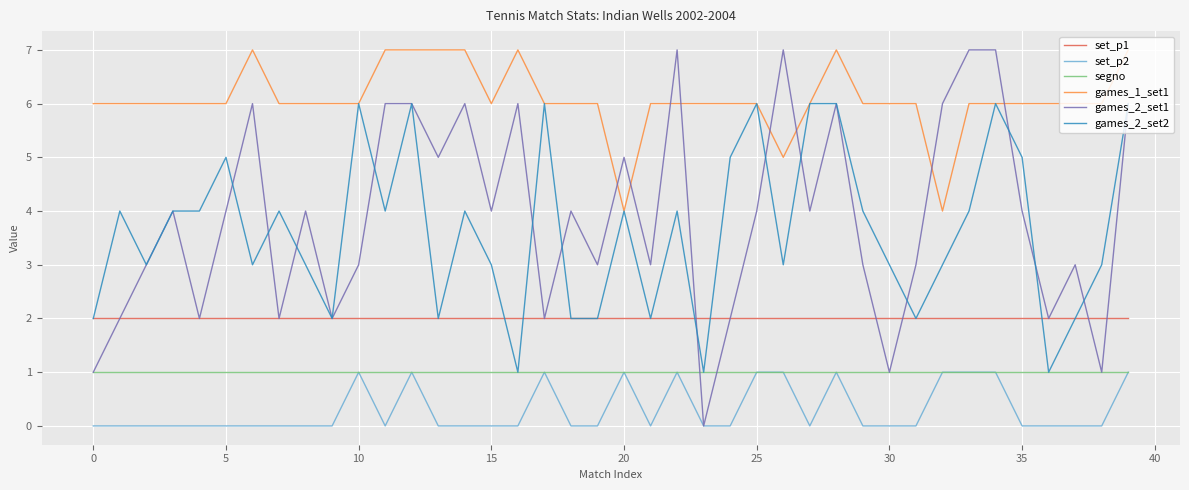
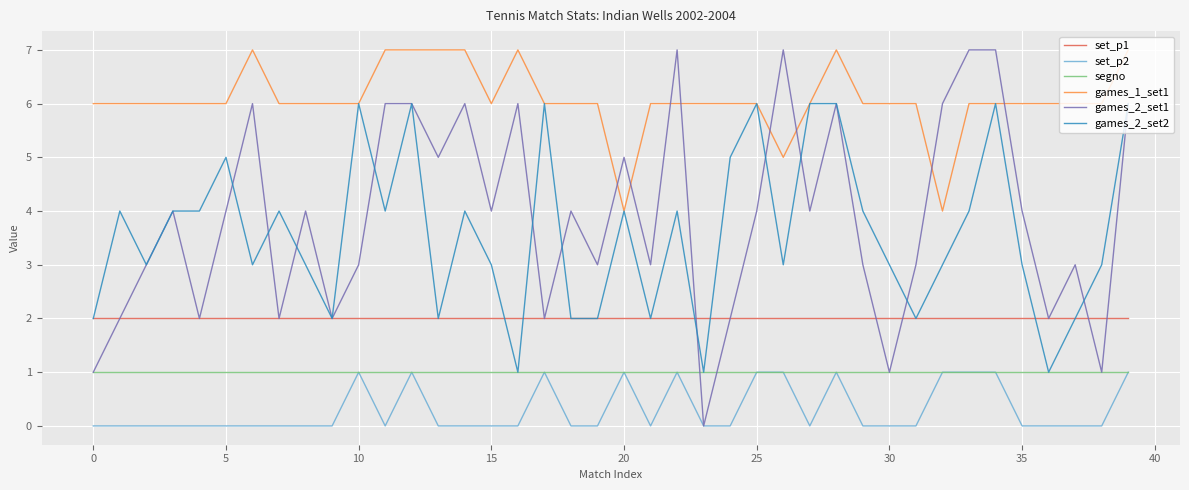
  {
    "set_p2": {
      "0": 0,
      "5": 0,
      "15": 0,
      "30": 0,
      "35": 0
    },
    "segno": {
      "5": 1,
      "15": 1,
      "35": 1
    },
    "games_2_set1": {
      "5": 4,
      "10": 3,
      "15": 4,
      "20": 5,
      "25": 4,
      "35": 4
    },
    "games_2_set2": {
      "5": 5,
      "15": 3,
      "30": 3,
-     "35": 5
+     "35": 3
    }
  }
